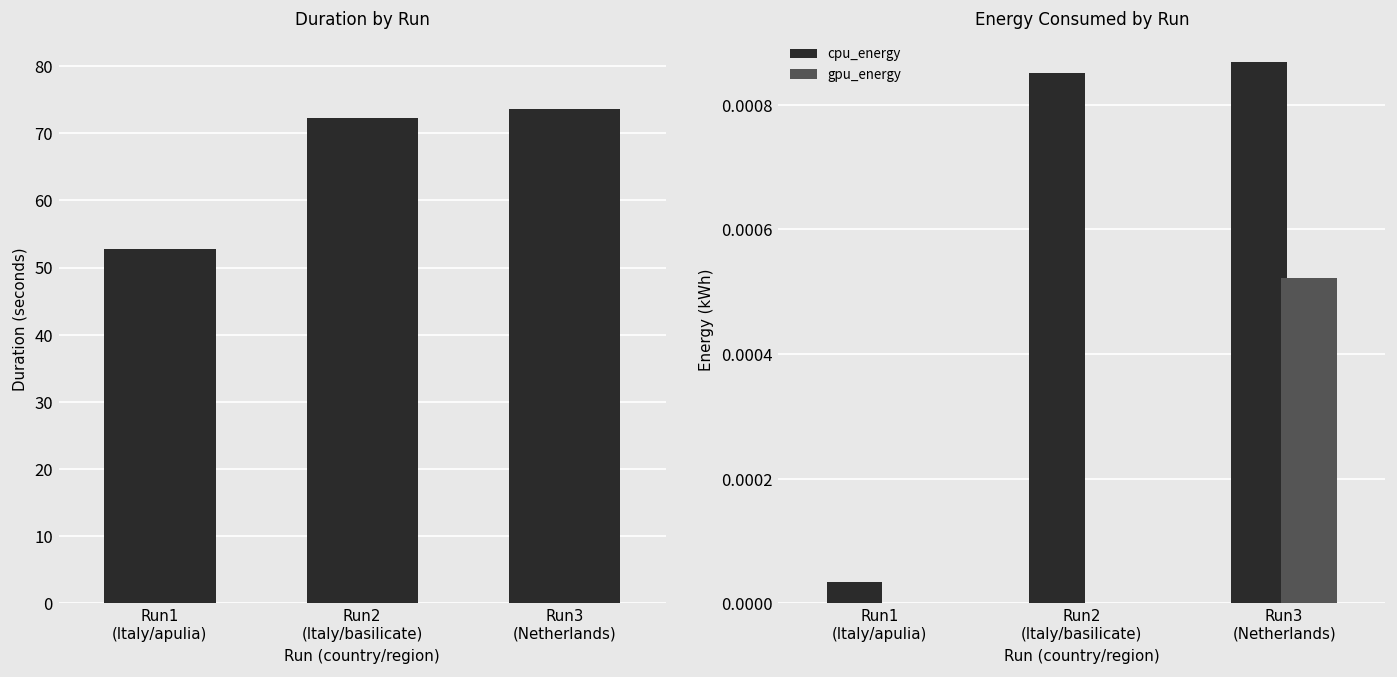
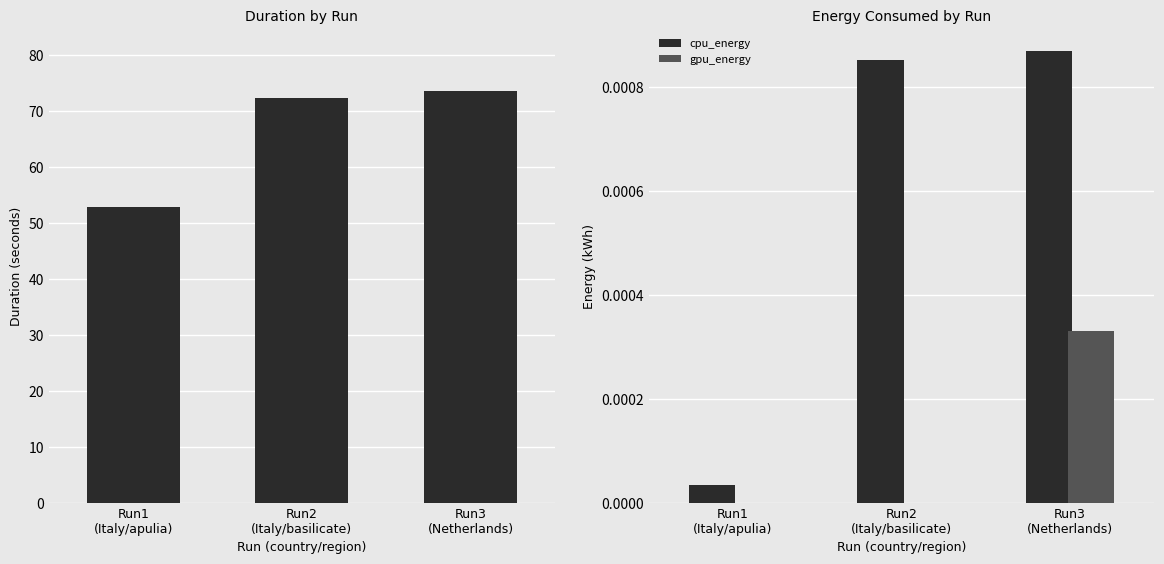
  {
    "Duration by Run": {
      "Run1 (Italy/apulia)": 53,
      "Run2 (Italy/basilicate)": 72,
      "Run3 (Netherlands)": 74
    },
    "Energy Consumed by Run": {
      "cpu_energy": {
        "Run1 (Italy/apulia)": 0.00003,
        "Run2 (Italy/basilicate)": 0.00085,
        "Run3 (Netherlands)": 0.00087
      },
      "gpu_energy": {
        "Run2 (Italy/basilicate)": 0.00000,
-       "Run3 (Netherlands)": 0.00052
+       "Run3 (Netherlands)": 0.00033
      }
    }
  }
